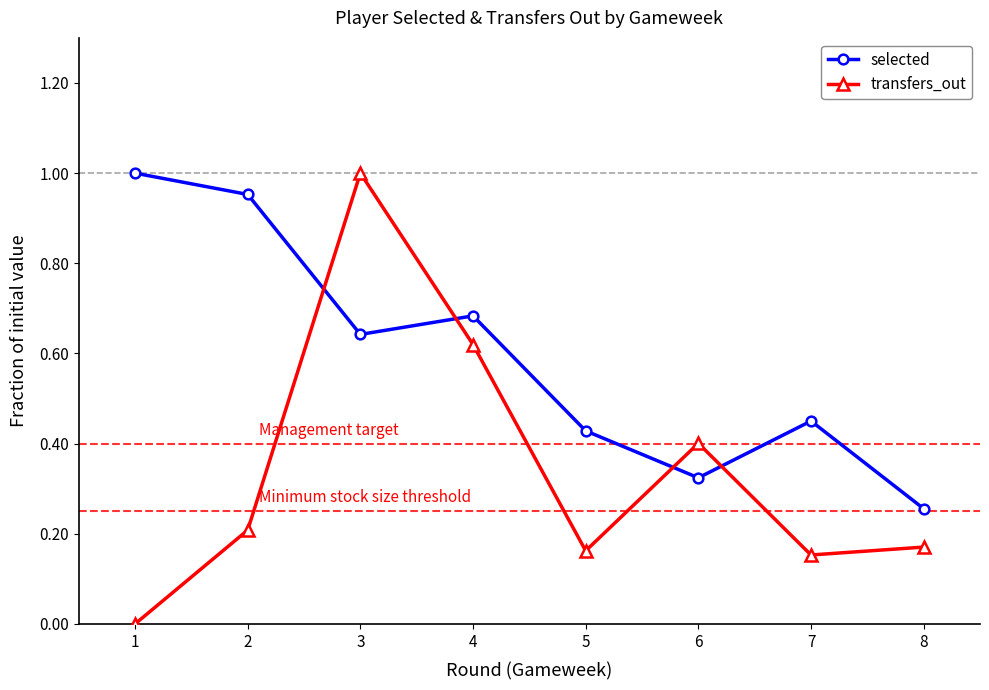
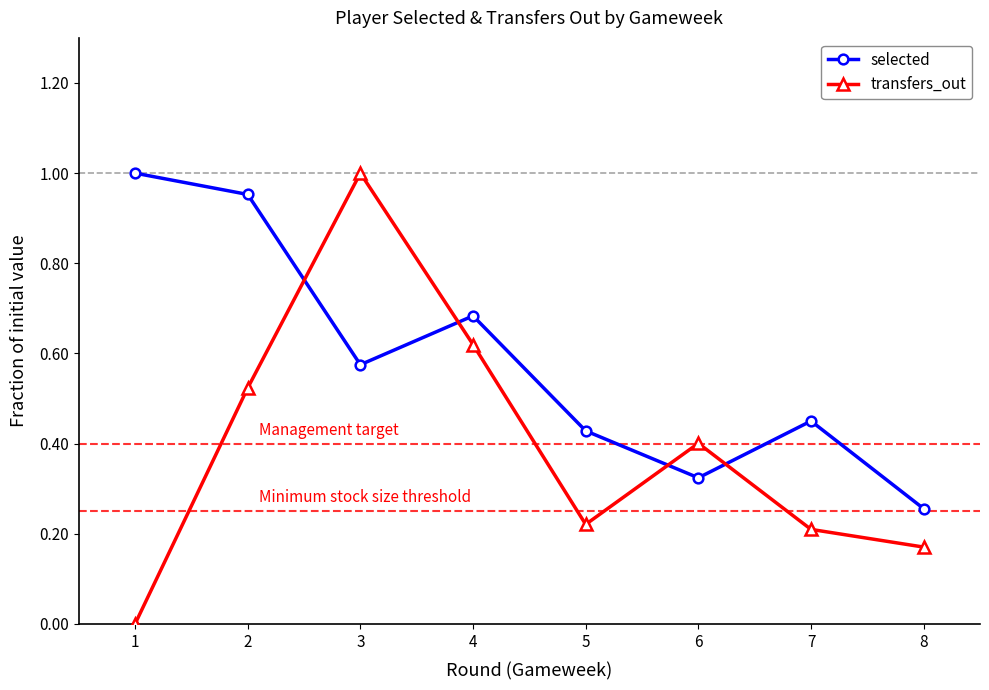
  {
    "selected": {
      "1": 1.00,
      "2": 0.95,
-     "3": 0.64,
+     "3": 0.58,
      "4": 0.68,
      "5": 0.43,
      "6": 0.32,
      "7": 0.45,
      "8": 0.26
    },
    "transfers_out": {
      "1": 0.00,
-     "2": 0.21,
+     "2": 0.52,
      "3": 1.00,
      "4": 0.62,
-     "5": 0.16,
+     "5": 0.22,
      "6": 0.40,
-     "7": 0.15,
+     "7": 0.21,
      "8": 0.17
    }
  }
